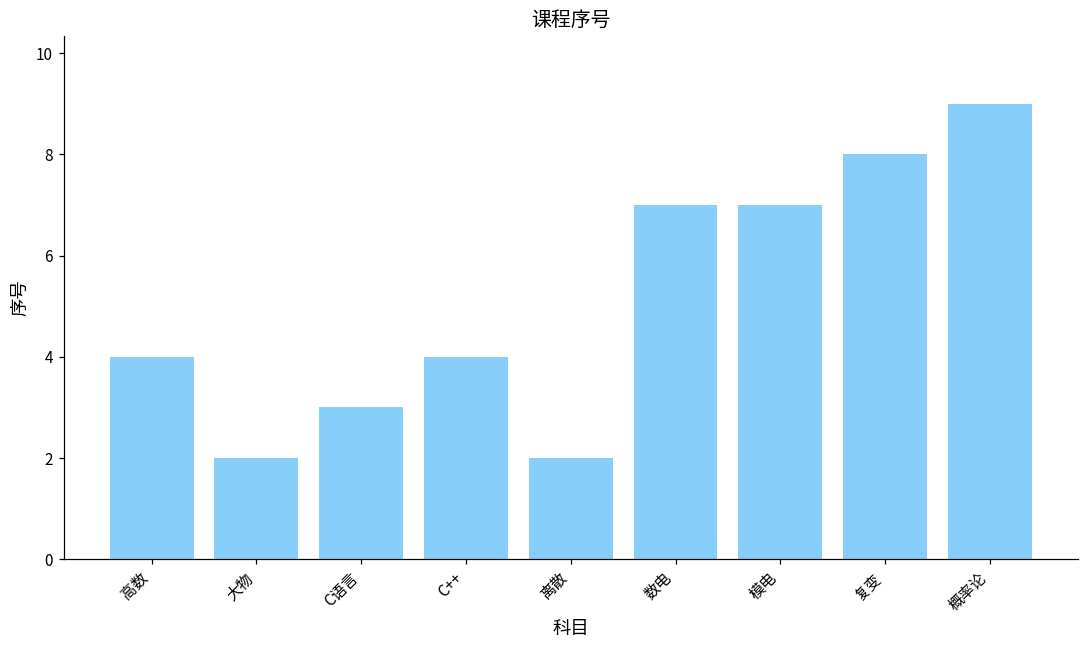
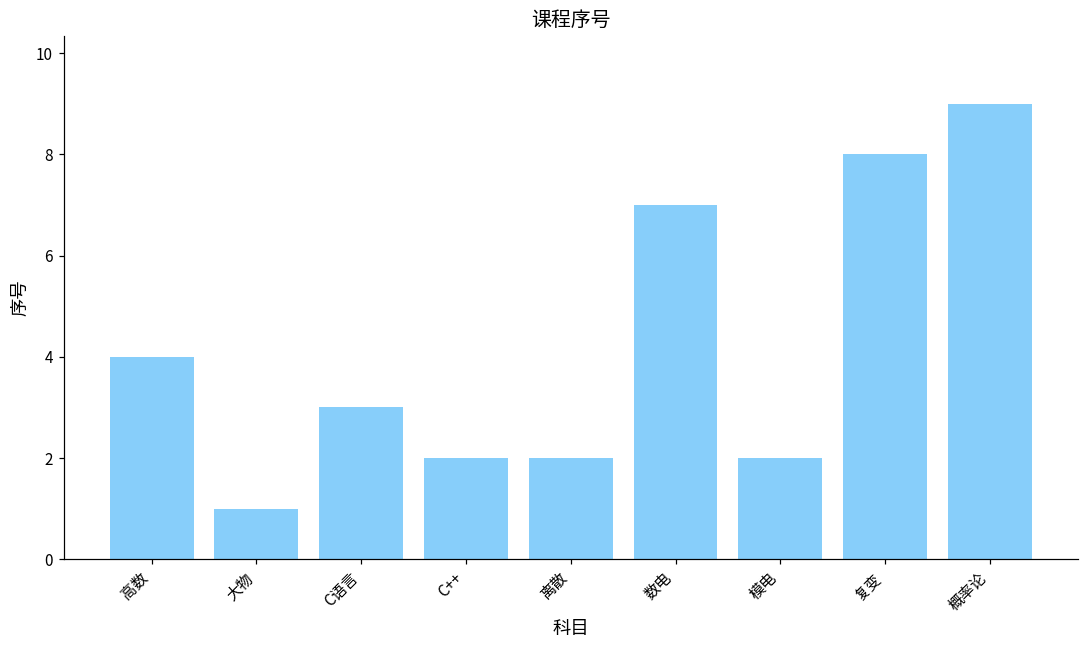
  {
    "高数": 4,
-   "大物": 2,
+   "大物": 1,
    "C语言": 3,
-   "C++": 4,
+   "C++": 2,
    "离散": 2,
    "数电": 7,
-   "模电": 7,
+   "模电": 2,
    "复变": 8,
    "概率论": 9
  }
